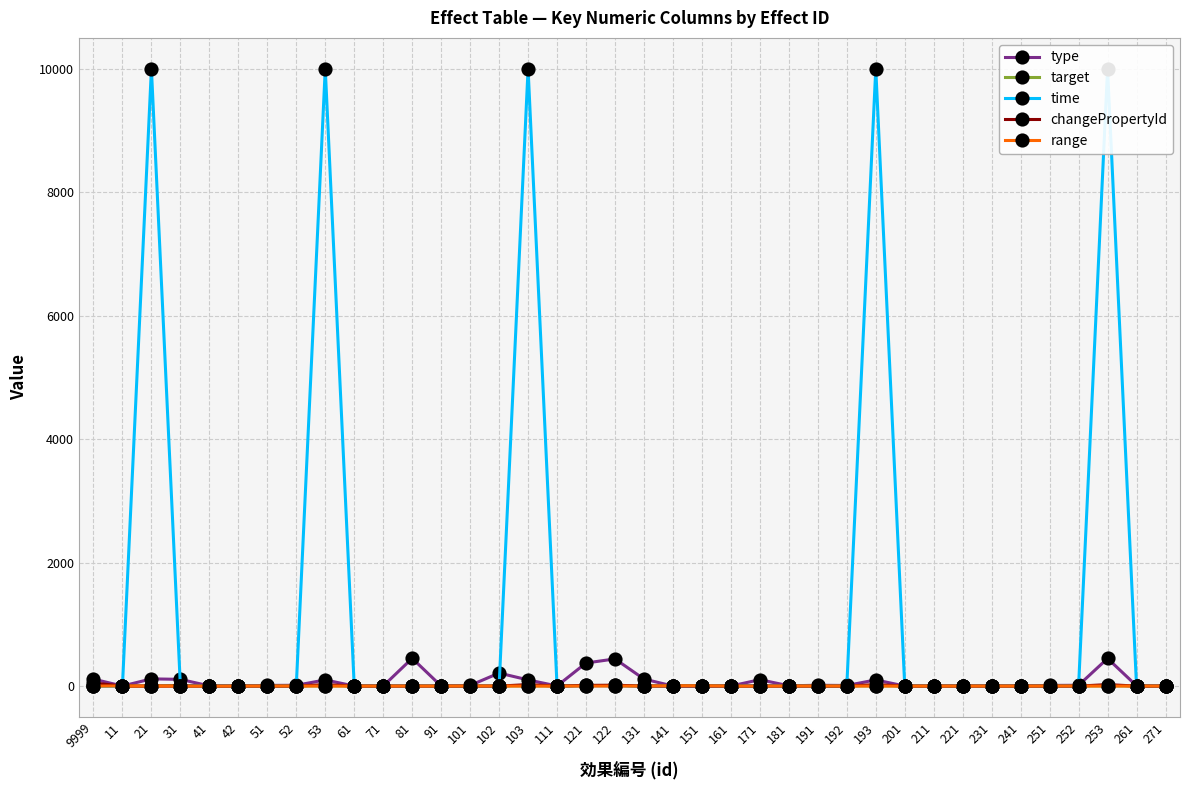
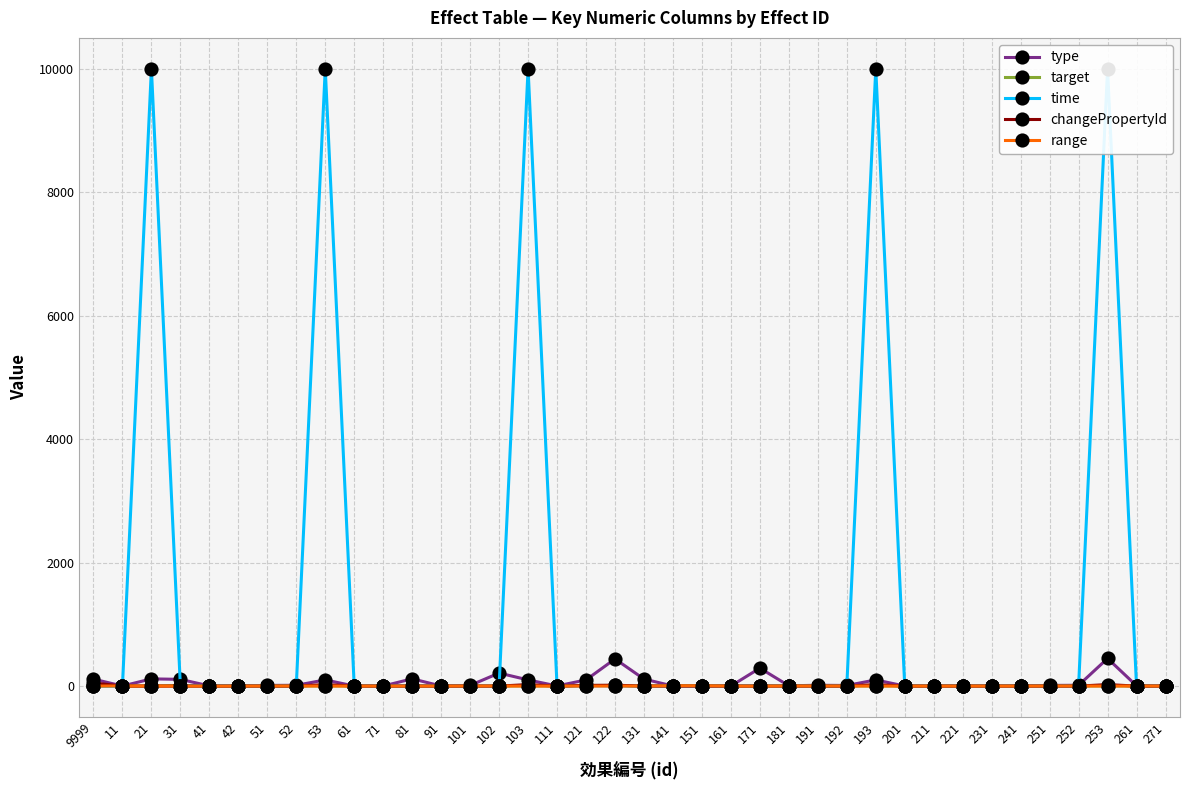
  {
    "type": {
      "9999": 100,
      "21": 100,
      "31": 100,
      "53": 100,
-     "81": 500,
+     "81": 100,
      "102": 200,
      "103": 100,
-     "121": 400,
+     "121": 100,
      "122": 400,
      "131": 100,
-     "171": 100,
+     "171": 300,
      "193": 100,
      "253": 400
    },
    "time": {
      "21": 10000,
      "53": 10000,
      "103": 10000,
      "193": 10000
    },
    "changePropertyId": {
      "9999": 100
    }
  }
